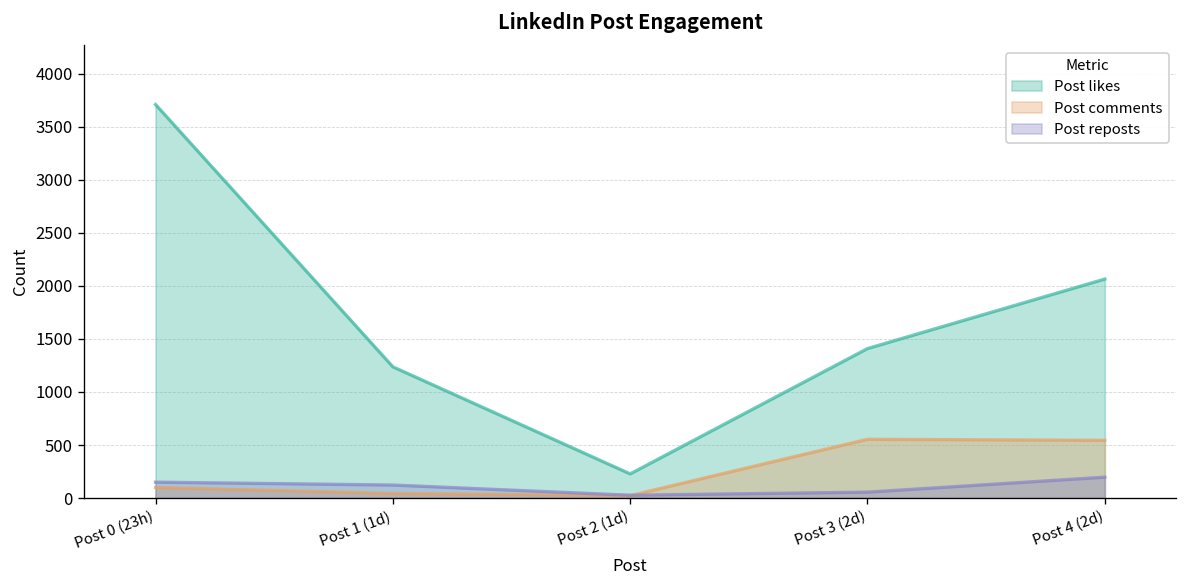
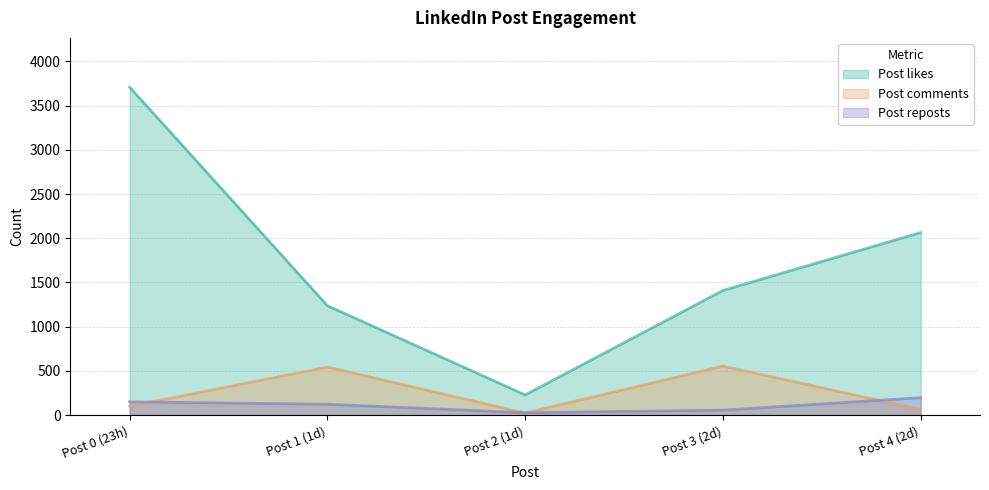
  {
    "Post comments": {
      "Post 0 (23h)": 100,
-     "Post 1 (1d)": 0,
+     "Post 1 (1d)": 500,
      "Post 3 (2d)": 600,
-     "Post 4 (2d)": 500
+     "Post 4 (2d)": 100
    }
  }
